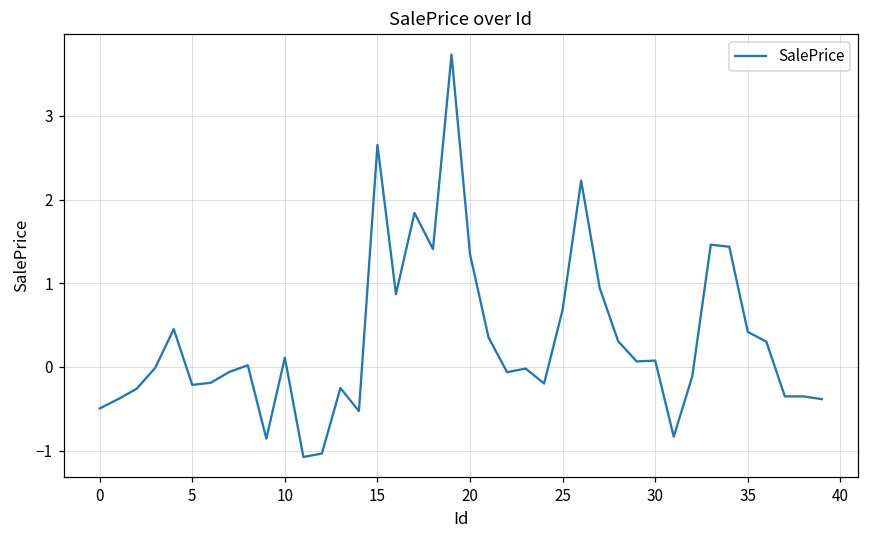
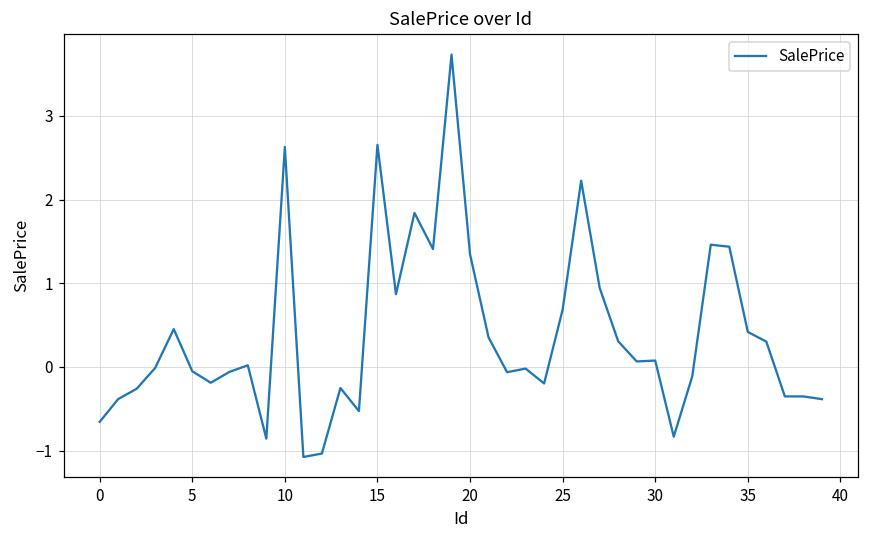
  {
-   "0": -0.5,
-   "5": -0.2,
-   "10": 0.1,
+   "0": -0.7,
+   "5": -0.1,
+   "10": 2.6,
    "15": 2.7,
    "20": 1.3,
    "25": 0.7,
    "30": 0.1,
    "35": 0.4
  }
